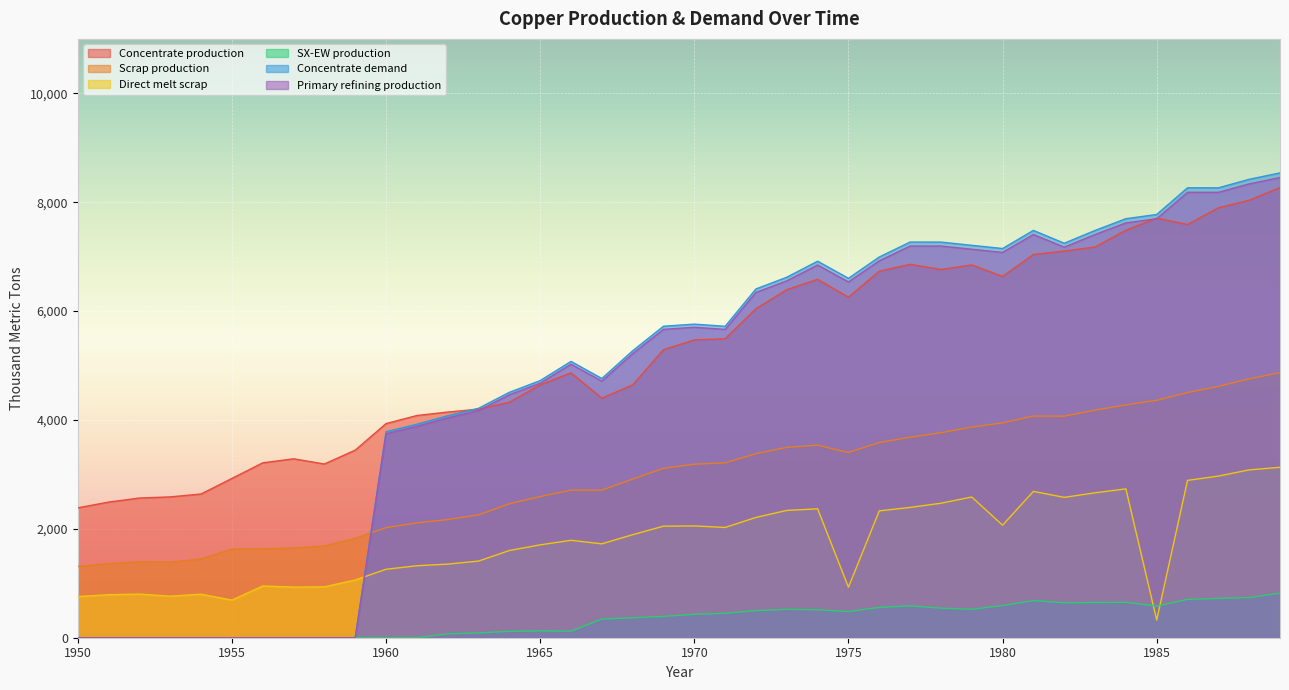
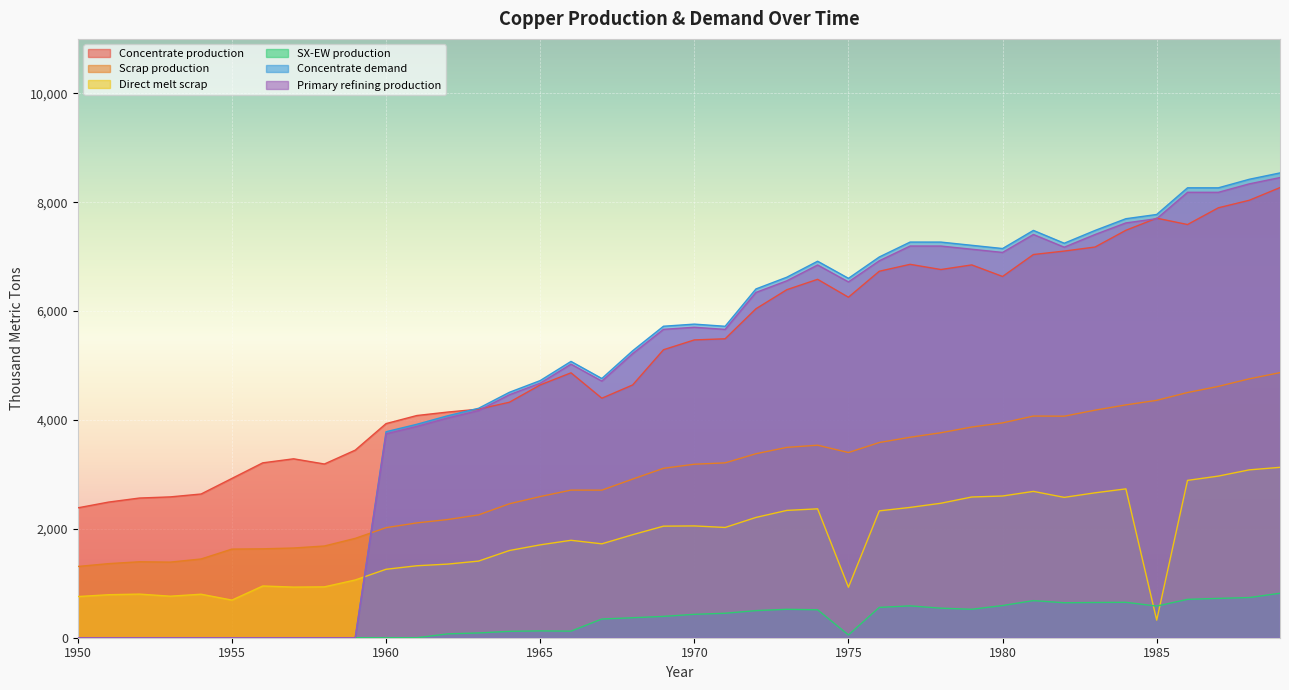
  {
    "Direct melt scrap": {
      "1950": "800",
      "1955": "700",
      "1960": "1,300",
      "1965": "1,700",
      "1970": "2,100",
      "1975": "900",
-     "1980": "2,100",
+     "1980": "2,600",
      "1985": "300"
    },
    "SX-EW production": {
      "1960": "0",
      "1965": "100",
      "1970": "400",
-     "1975": "500",
+     "1975": "100",
      "1980": "600",
      "1985": "600"
    },
    "Concentrate demand": {
      "1965": "4,700",
      "1970": "5,800",
      "1975": "6,600",
      "1980": "7,100",
      "1985": "7,800"
    },
    "Primary refining production": {
      "1970": "5,700",
      "1975": "6,500",
      "1980": "7,100"
    }
  }
